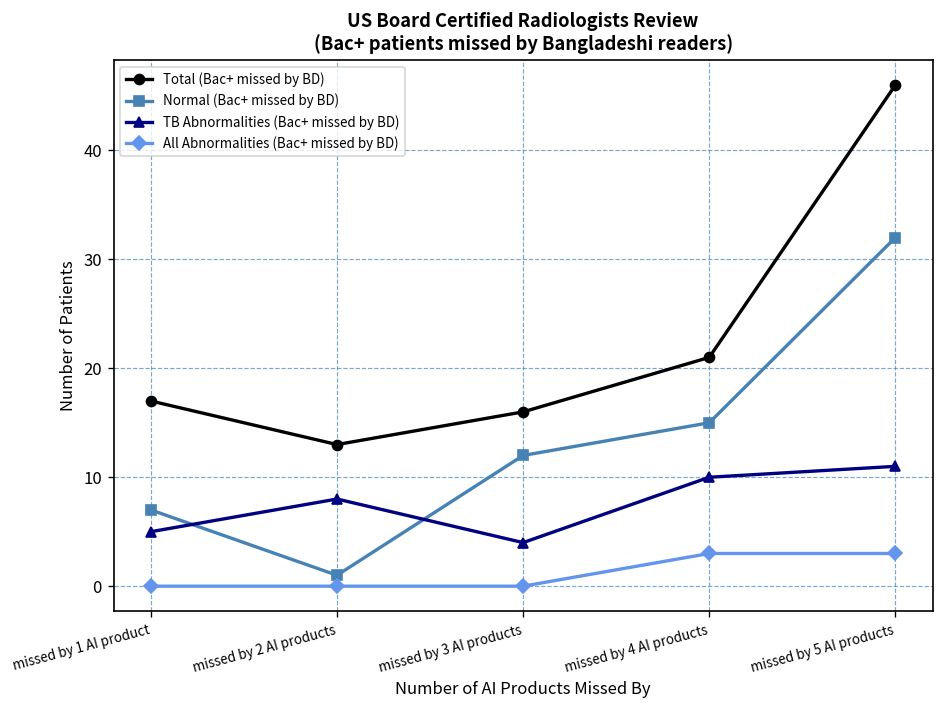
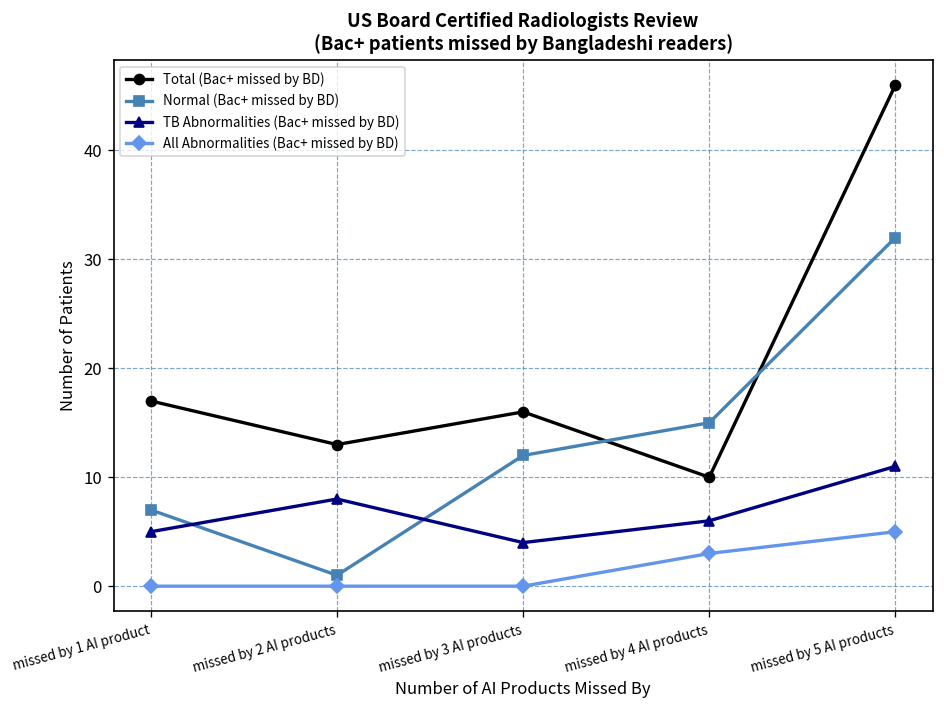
  {
    "Total (Bac+ missed by BD)": {
      "missed by 1 AI product": 17,
      "missed by 2 AI products": 13,
      "missed by 3 AI products": 16,
-     "missed by 4 AI products": 21,
+     "missed by 4 AI products": 10,
      "missed by 5 AI products": 46
    },
    "Normal (Bac+ missed by BD)": {
      "missed by 1 AI product": 7,
      "missed by 2 AI products": 1,
      "missed by 3 AI products": 12,
      "missed by 4 AI products": 15,
      "missed by 5 AI products": 32
    },
    "TB Abnormalities (Bac+ missed by BD)": {
      "missed by 1 AI product": 5,
      "missed by 2 AI products": 8,
      "missed by 3 AI products": 4,
-     "missed by 4 AI products": 10,
+     "missed by 4 AI products": 6,
      "missed by 5 AI products": 11
    },
    "All Abnormalities (Bac+ missed by BD)": {
      "missed by 1 AI product": 0,
      "missed by 2 AI products": 0,
      "missed by 3 AI products": 0,
      "missed by 4 AI products": 3,
-     "missed by 5 AI products": 3
+     "missed by 5 AI products": 5
    }
  }
